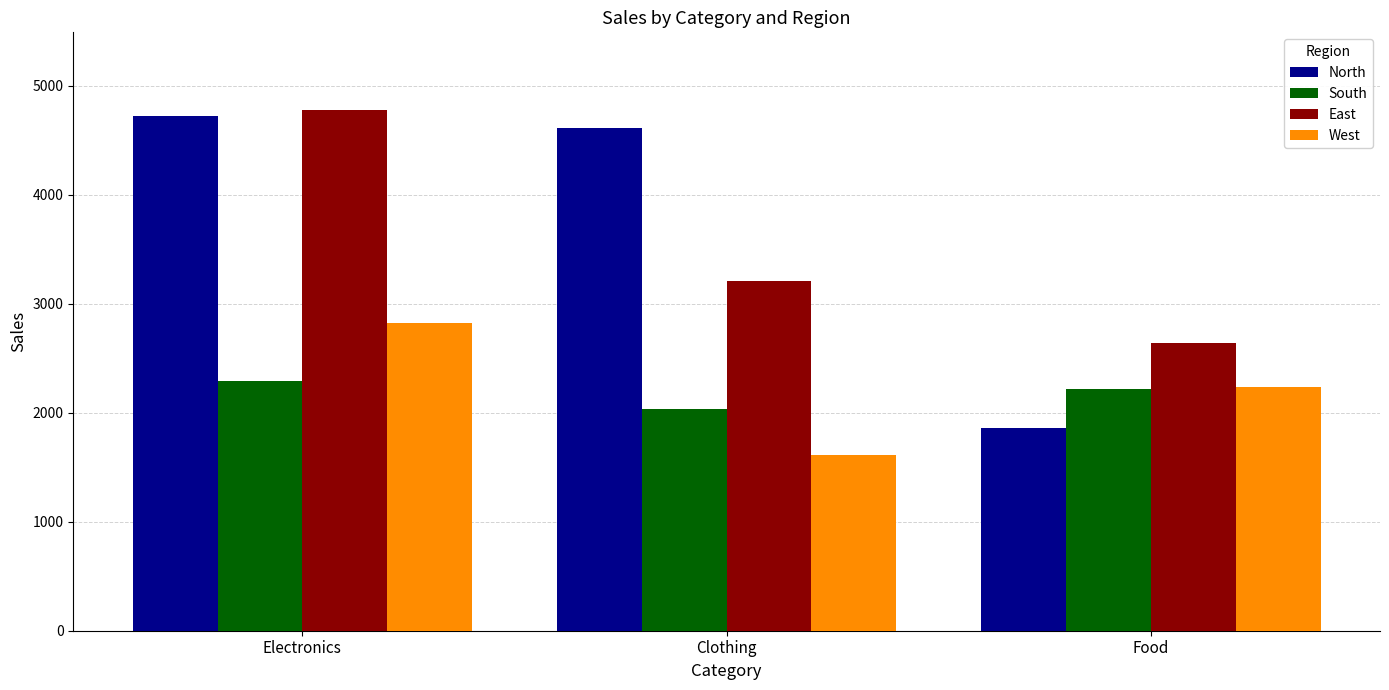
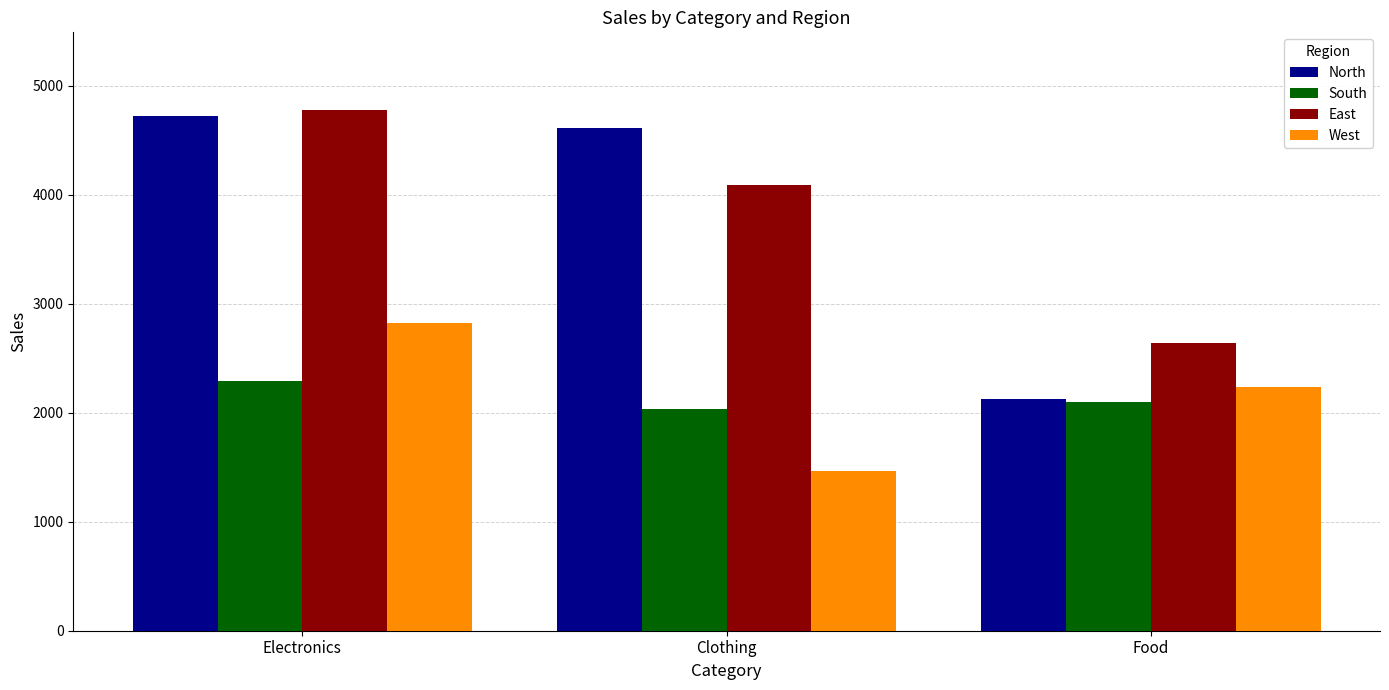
  {
    "North": {
      "Electronics": 4720,
      "Clothing": 4610,
-     "Food": 1860
+     "Food": 2130
    },
    "South": {
      "Electronics": 2290,
      "Clothing": 2030,
-     "Food": 2210
+     "Food": 2100
    },
    "East": {
      "Electronics": 4770,
-     "Clothing": 3210,
+     "Clothing": 4090,
      "Food": 2640
    },
    "West": {
      "Electronics": 2820,
-     "Clothing": 1610,
+     "Clothing": 1470,
      "Food": 2240
    }
  }
